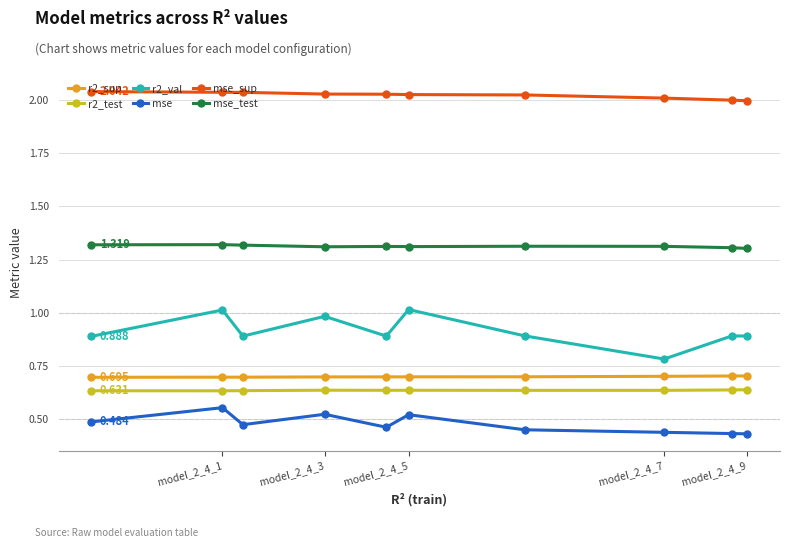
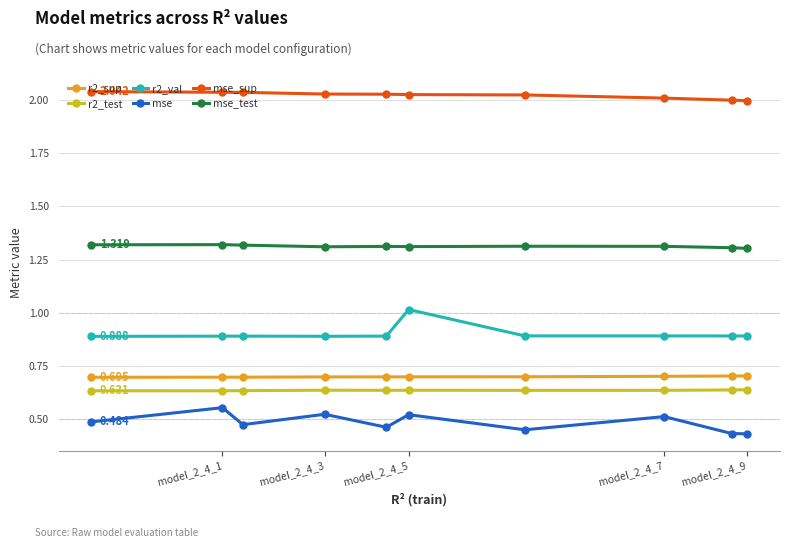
  {
    "r2_val": {
-     "model_2_4_1": 1.01,
-     "model_2_4_3": 0.98,
+     "model_2_4_1": 0.89,
+     "model_2_4_3": 0.89,
      "model_2_4_5": 1.01,
-     "model_2_4_7": 0.78,
+     "model_2_4_7": 0.89,
      "model_2_4_9": 0.89
    },
    "mse": {
      "model_2_4_1": 0.55,
      "model_2_4_3": 0.52,
      "model_2_4_5": 0.52,
-     "model_2_4_7": 0.44,
+     "model_2_4_7": 0.51,
      "model_2_4_9": 0.43
    },
    "mse_sup": {
      "model_2_4_1": 2.04,
      "model_2_4_3": 2.03,
      "model_2_4_5": 2.03,
      "model_2_4_7": 2.01,
      "model_2_4_9": 2.00
    },
    "mse_test": {
      "model_2_4_1": 1.32,
      "model_2_4_3": 1.31,
      "model_2_4_5": 1.31,
      "model_2_4_7": 1.31,
      "model_2_4_9": 1.30
    }
  }
